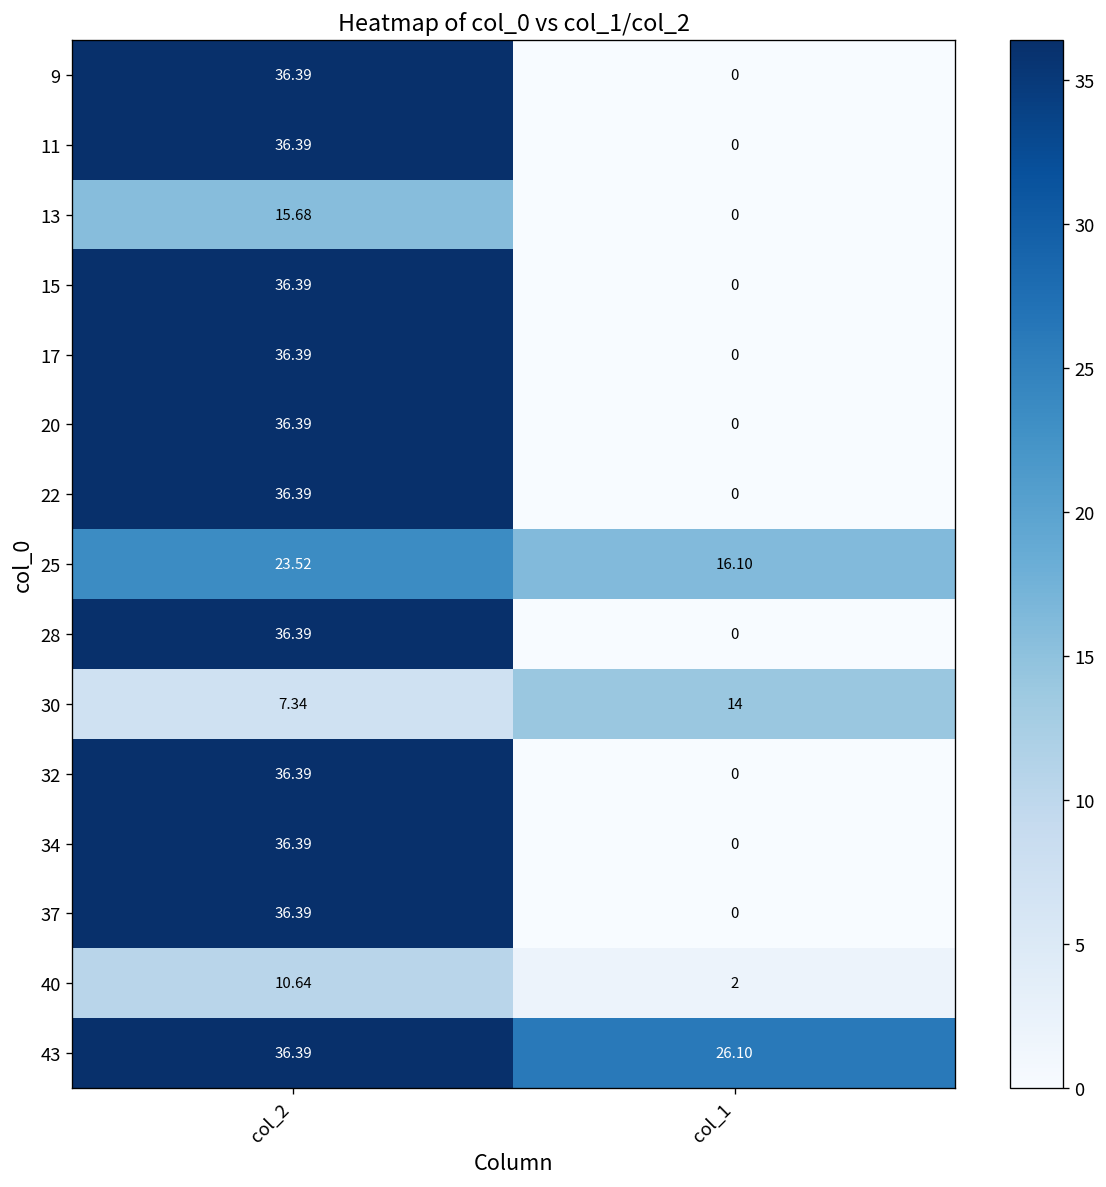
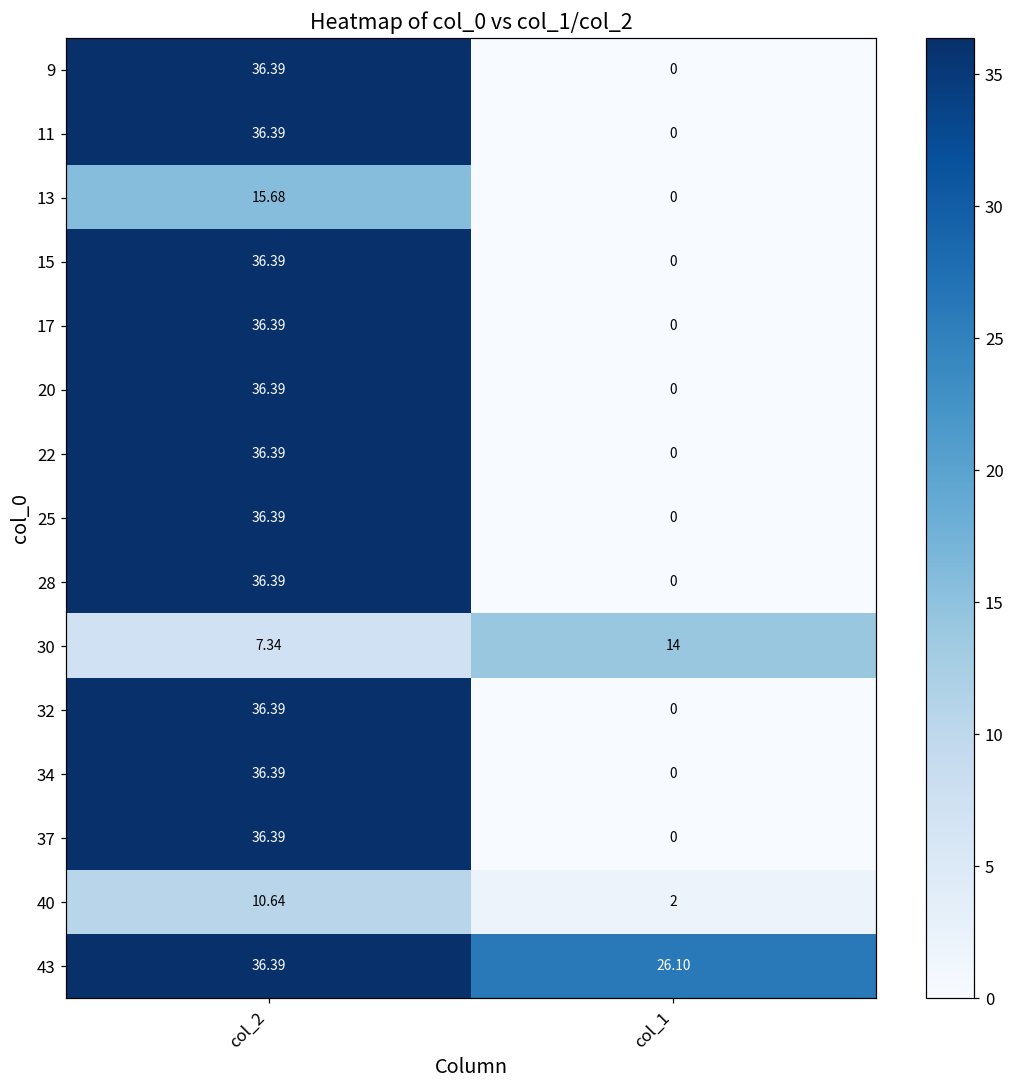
  {
    "9": {
      "col_2": 36.39,
      "col_1": 0
    },
    "11": {
      "col_2": 36.39,
      "col_1": 0
    },
    "13": {
      "col_2": 15.68,
      "col_1": 0
    },
    "15": {
      "col_2": 36.39,
      "col_1": 0
    },
    "17": {
      "col_2": 36.39,
      "col_1": 0
    },
    "20": {
      "col_2": 36.39,
      "col_1": 0
    },
    "22": {
      "col_2": 36.39,
      "col_1": 0
    },
    "25": {
-     "col_2": 23.52,
-     "col_1": 16.10
+     "col_2": 36.39,
+     "col_1": 0
    },
    "28": {
      "col_2": 36.39,
      "col_1": 0
    },
    "30": {
      "col_2": 7.34,
      "col_1": 14
    },
    "32": {
      "col_2": 36.39,
      "col_1": 0
    },
    "34": {
      "col_2": 36.39,
      "col_1": 0
    },
    "37": {
      "col_2": 36.39,
      "col_1": 0
    },
    "40": {
      "col_2": 10.64,
      "col_1": 2
    },
    "43": {
      "col_2": 36.39,
      "col_1": 26.10
    }
  }
